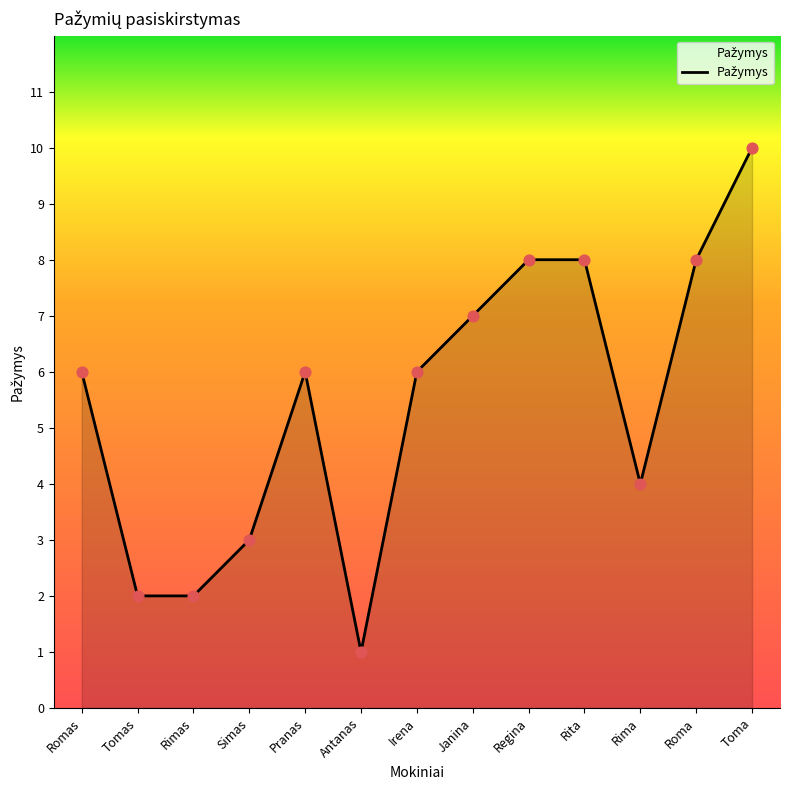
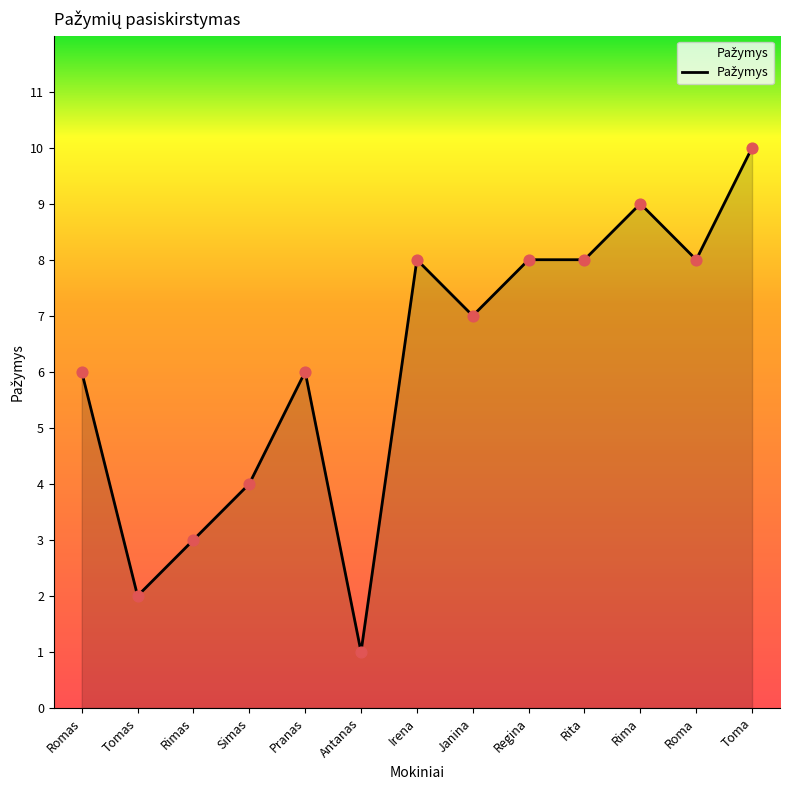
  {
    "Romas": 6,
    "Tomas": 2,
-   "Rimas": 2,
-   "Simas": 3,
+   "Rimas": 3,
+   "Simas": 4,
    "Pranas": 6,
    "Antanas": 1,
-   "Irena": 6,
+   "Irena": 8,
    "Janina": 7,
    "Regina": 8,
    "Rita": 8,
-   "Rima": 4,
+   "Rima": 9,
    "Roma": 8,
    "Toma": 10
  }
